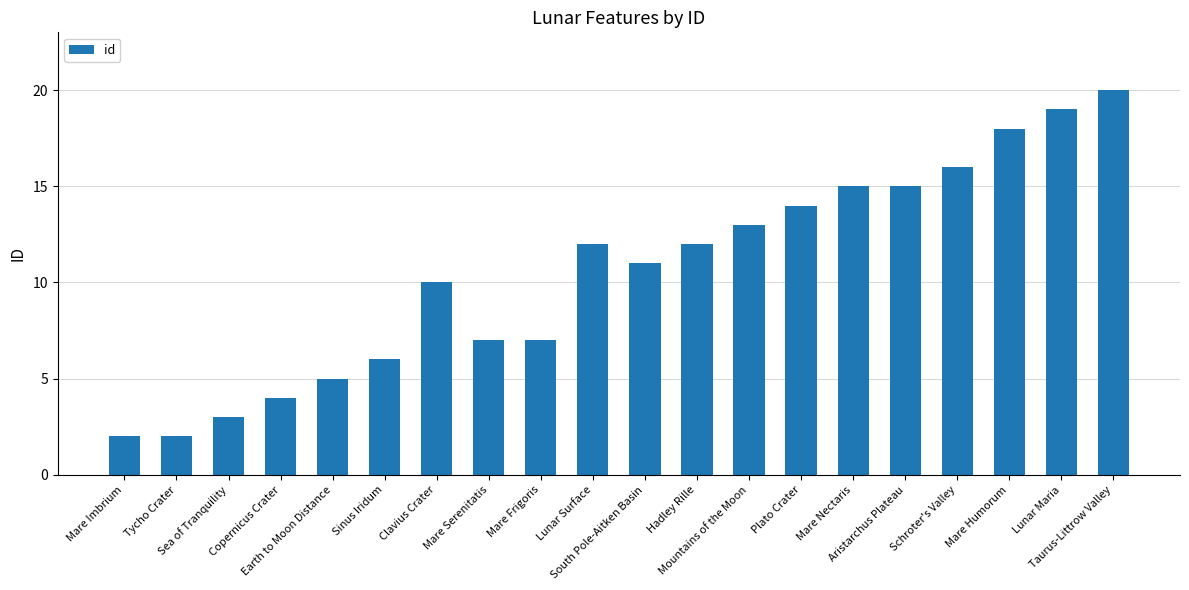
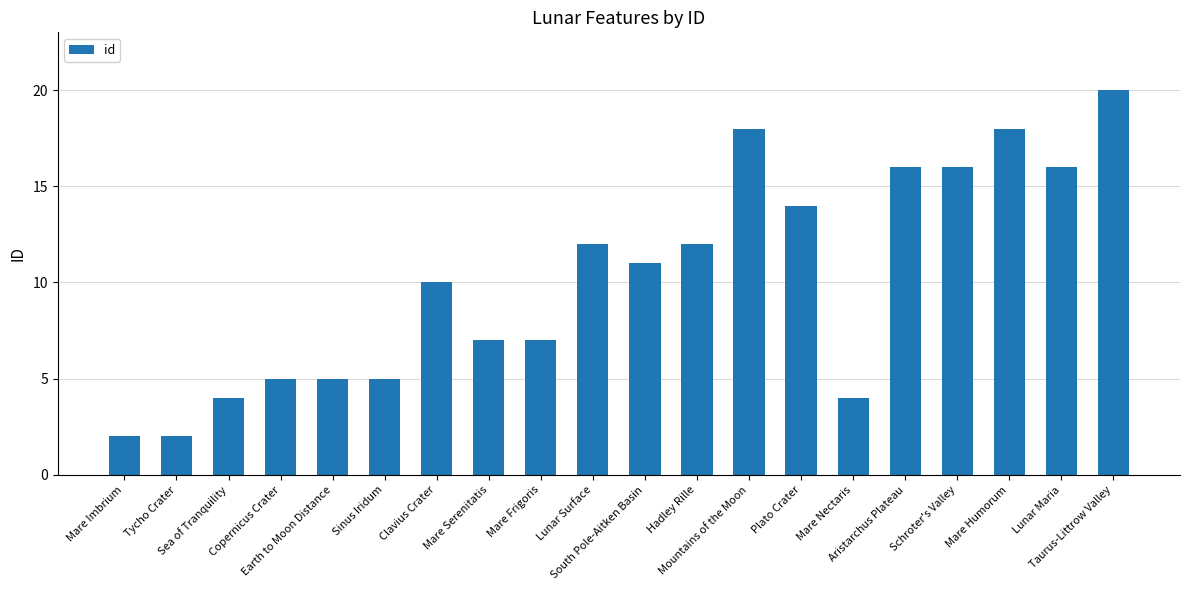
  {
    "Mare Imbrium": 2,
    "Tycho Crater": 2,
-   "Sea of Tranquility": 3,
-   "Copernicus Crater": 4,
+   "Sea of Tranquility": 4,
+   "Copernicus Crater": 5,
    "Earth to Moon Distance": 5,
-   "Sinus Iridum": 6,
+   "Sinus Iridum": 5,
    "Clavius Crater": 10,
    "Mare Serenitatis": 7,
    "Mare Frigoris": 7,
    "Lunar Surface": 12,
    "South Pole-Aitken Basin": 11,
    "Hadley Rille": 12,
-   "Mountains of the Moon": 13,
+   "Mountains of the Moon": 18,
    "Plato Crater": 14,
-   "Mare Nectaris": 15,
-   "Aristarchus Plateau": 15,
+   "Mare Nectaris": 4,
+   "Aristarchus Plateau": 16,
    "Schroter's Valley": 16,
    "Mare Humorum": 18,
-   "Lunar Maria": 19,
+   "Lunar Maria": 16,
    "Taurus-Littrow Valley": 20
  }
